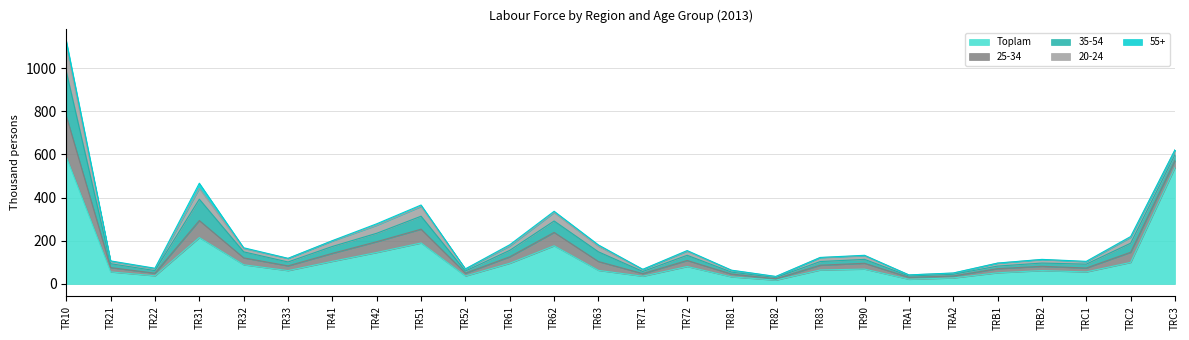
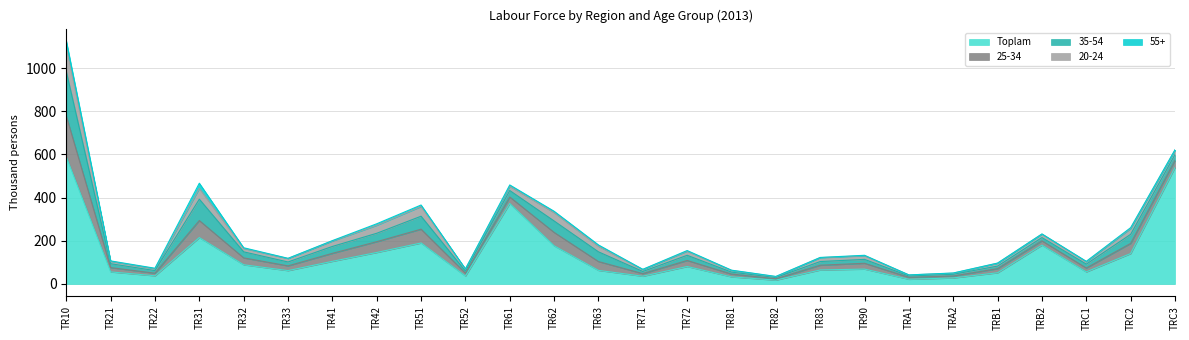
  {
    "Toplam": {
      "TR10": 590,
      "TR21": 60,
      "TR22": 40,
      "TR31": 220,
      "TR32": 90,
      "TR33": 60,
      "TR41": 110,
      "TR42": 150,
      "TR51": 190,
      "TR52": 40,
-     "TR61": 100,
+     "TR61": 370,
      "TR62": 180,
      "TR63": 60,
      "TR71": 40,
      "TR72": 80,
      "TR81": 30,
      "TR83": 70,
      "TR90": 70,
      "TRB1": 50,
-     "TRB2": 60,
+     "TRB2": 180,
      "TRC1": 60,
-     "TRC2": 100,
+     "TRC2": 140,
      "TRC3": 540
    }
  }
